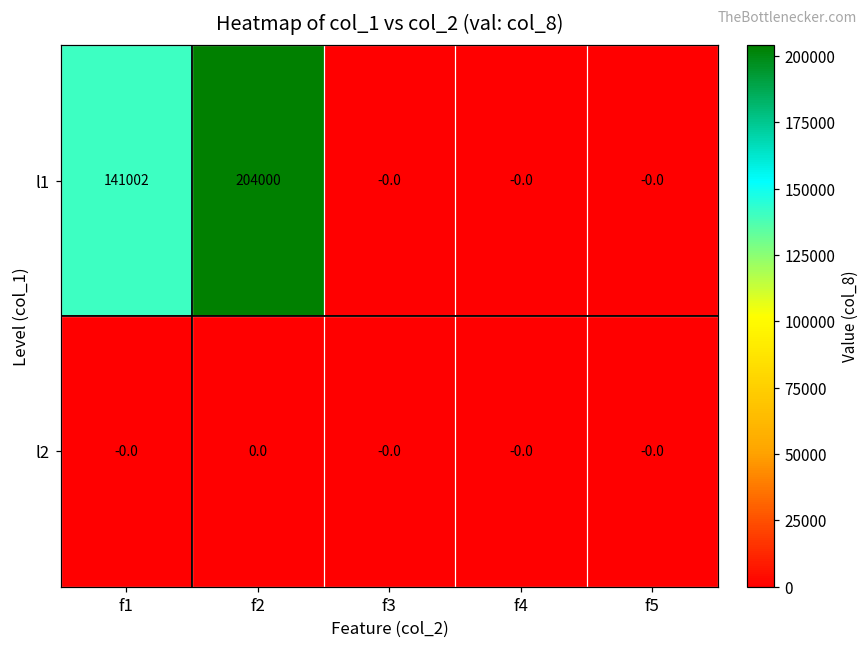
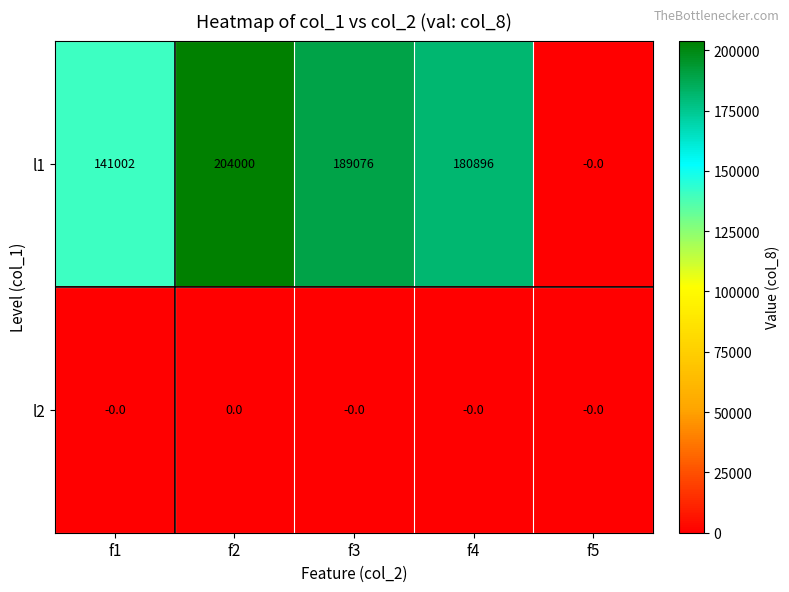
  {
    "l1": {
      "f1": 141002,
      "f2": 204000,
-     "f3": -0.0,
-     "f4": -0.0,
+     "f3": 189076,
+     "f4": 180896,
      "f5": -0.0
    },
    "l2": {
      "f1": -0.0,
      "f2": 0.0,
      "f3": -0.0,
      "f4": -0.0,
      "f5": -0.0
    }
  }
